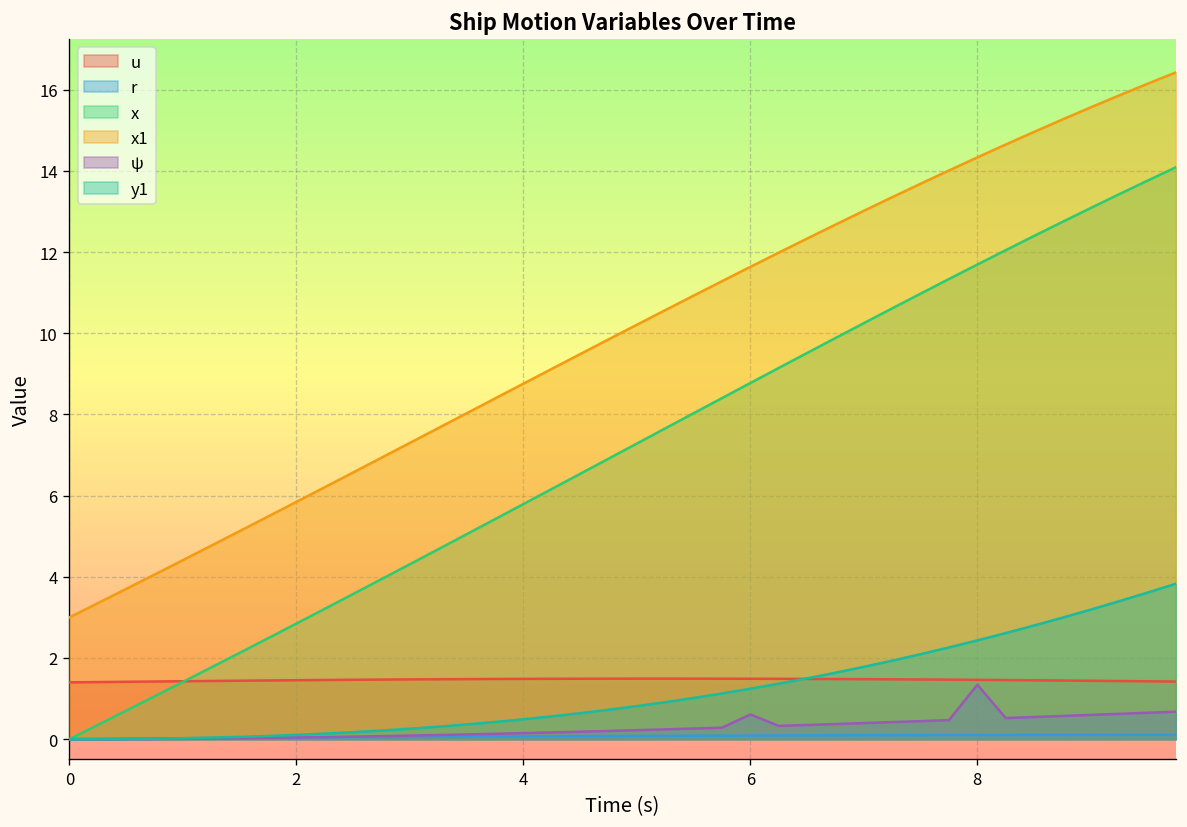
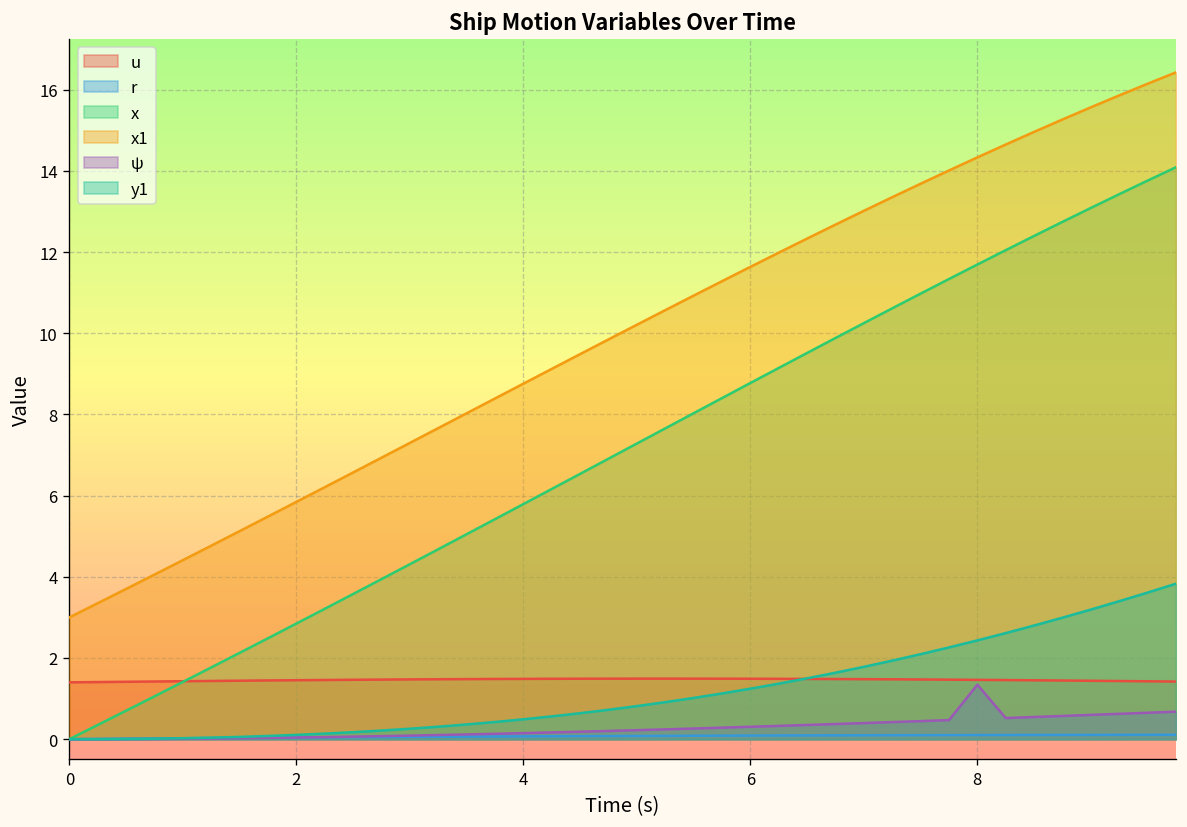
  {
    "ψ": {
      "4": 0.1,
-     "6": 0.6,
+     "6": 0.3,
      "8": 1.3
    }
  }
